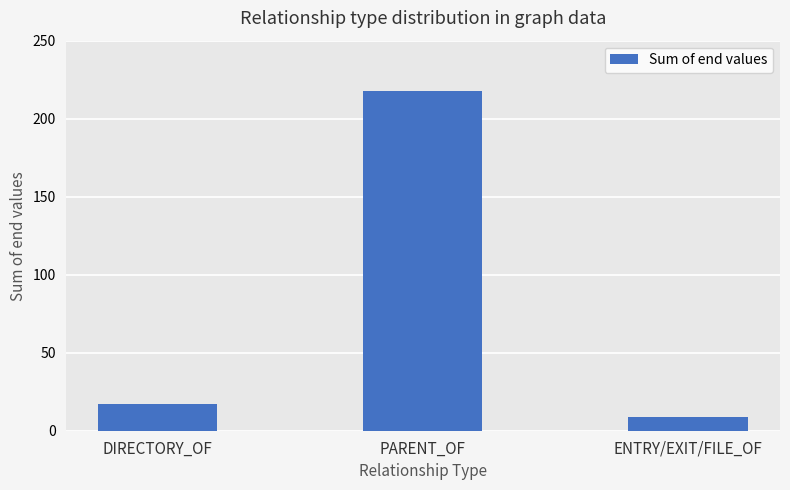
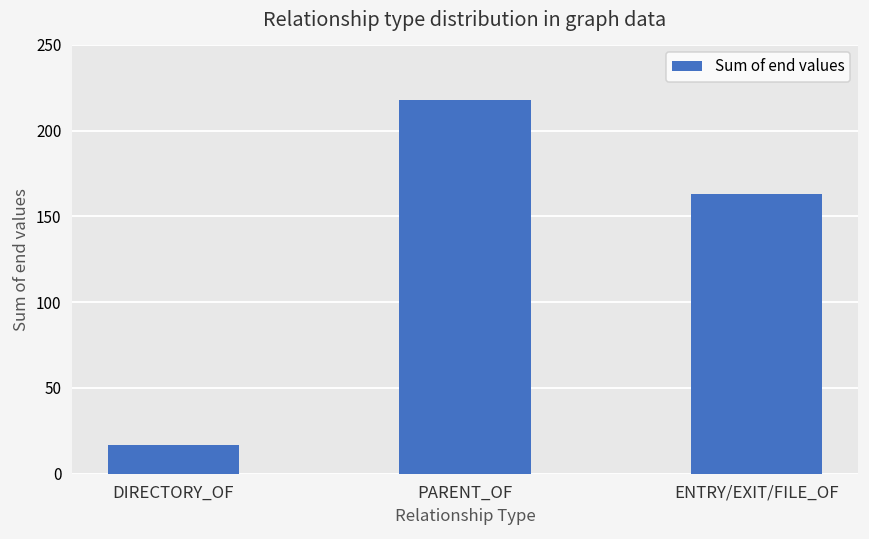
  {
    "DIRECTORY_OF": 17,
    "PARENT_OF": 218,
-   "ENTRY/EXIT/FILE_OF": 9
+   "ENTRY/EXIT/FILE_OF": 163
  }
